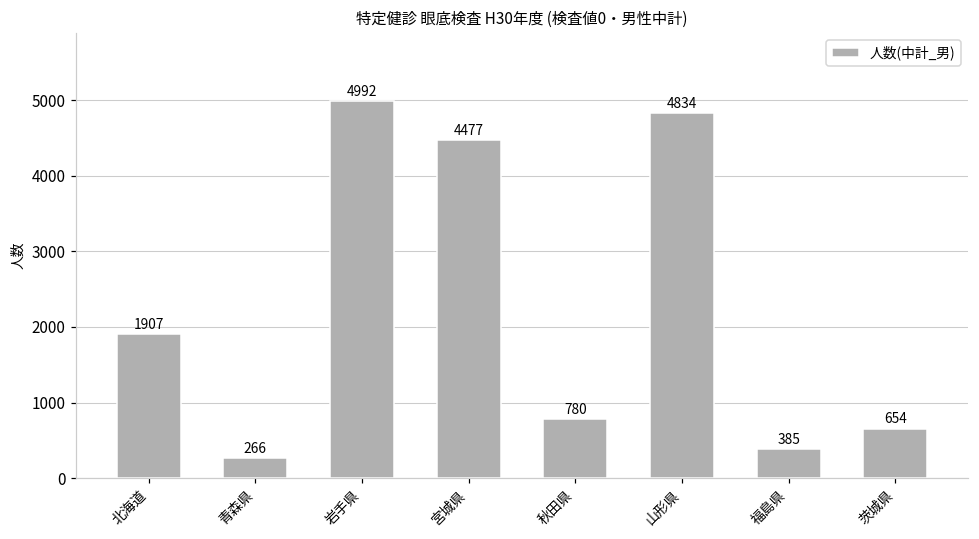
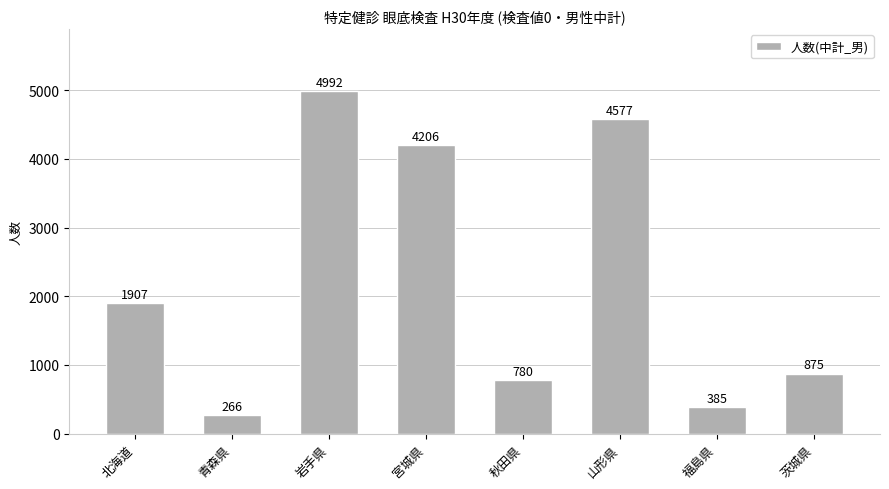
  {
    "北海道": 1907,
    "青森県": 266,
    "岩手県": 4992,
-   "宮城県": 4477,
+   "宮城県": 4206,
    "秋田県": 780,
-   "山形県": 4834,
+   "山形県": 4577,
    "福島県": 385,
-   "茨城県": 654
+   "茨城県": 875
  }
